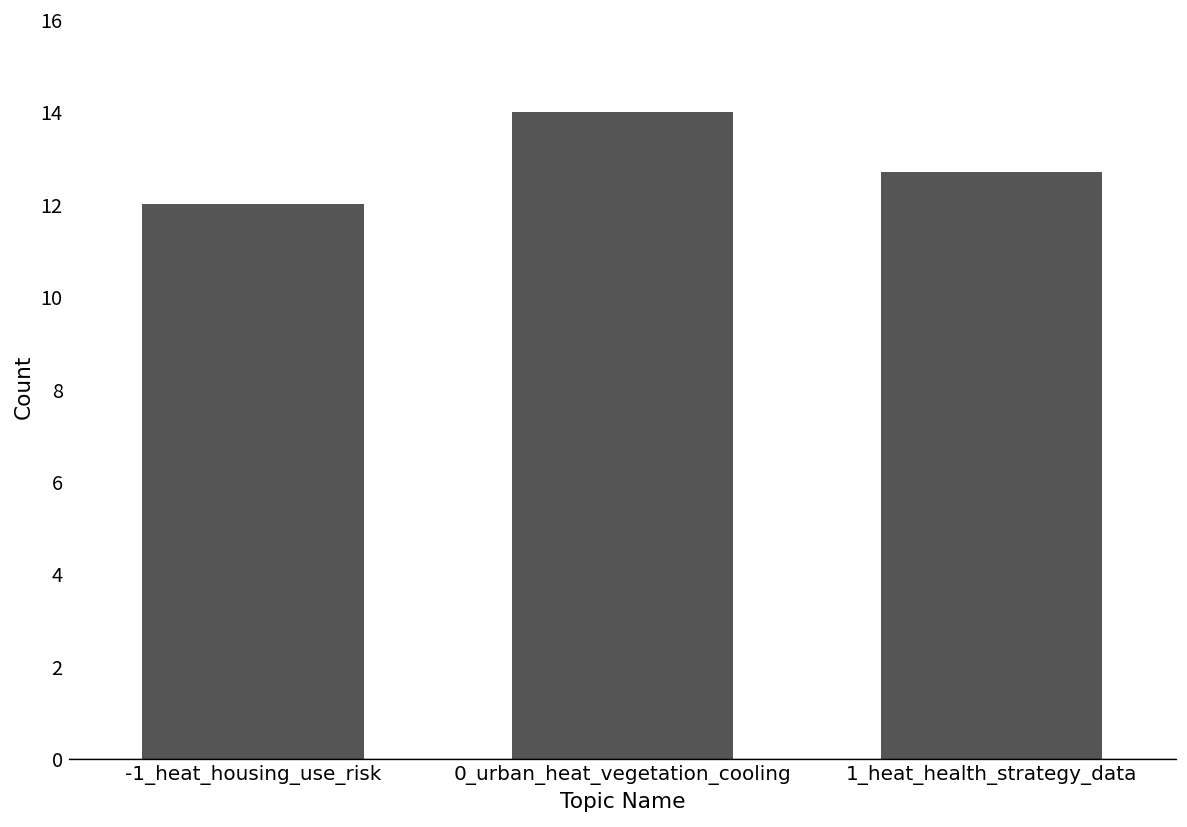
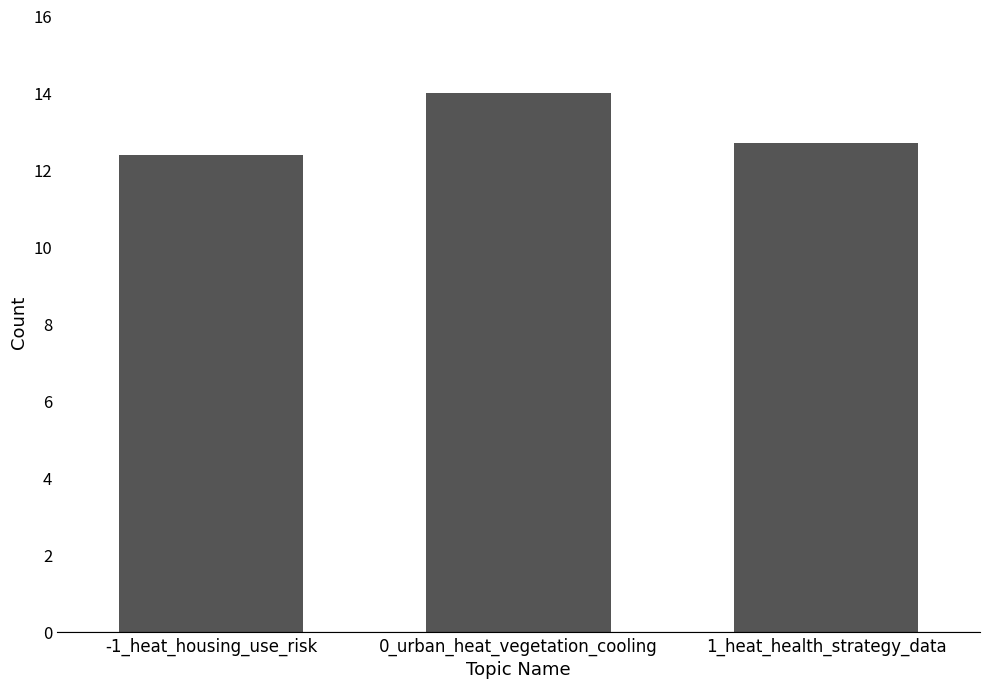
  {
-   "-1_heat_housing_use_risk": 12.0,
+   "-1_heat_housing_use_risk": 12.4,
    "0_urban_heat_vegetation_cooling": 14.0,
    "1_heat_health_strategy_data": 12.7
  }
